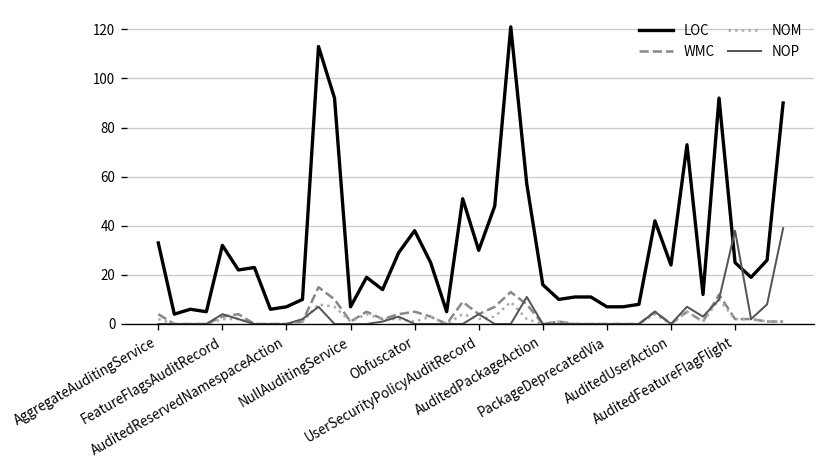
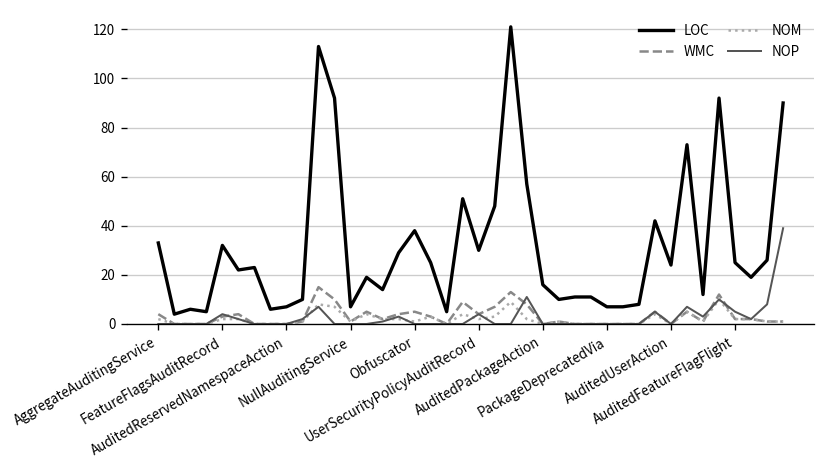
  {
    "LOC": {
      "AggregateAuditingService": 33,
      "FeatureFlagsAuditRecord": 32,
      "AuditedReservedNamespaceAction": 7,
      "NullAuditingService": 7,
      "Obfuscator": 38,
      "UserSecurityPolicyAuditRecord": 30,
      "AuditedPackageAction": 16,
      "PackageDeprecatedVia": 7,
      "AuditedUserAction": 24,
      "AuditedFeatureFlagFlight": 25
    },
    "NOP": {
      "AggregateAuditingService": 0,
-     "AuditedFeatureFlagFlight": 38
+     "AuditedFeatureFlagFlight": 5
    }
  }
